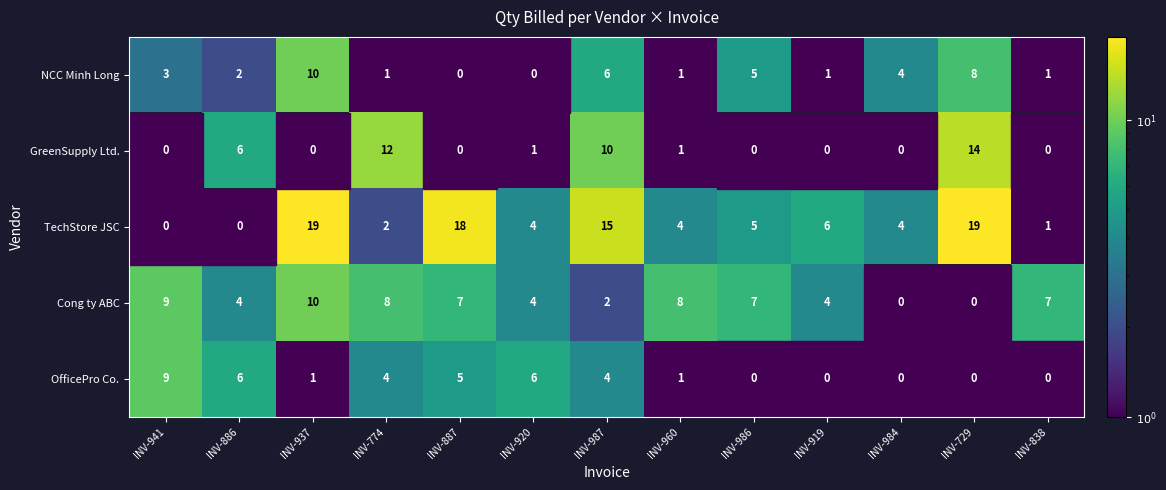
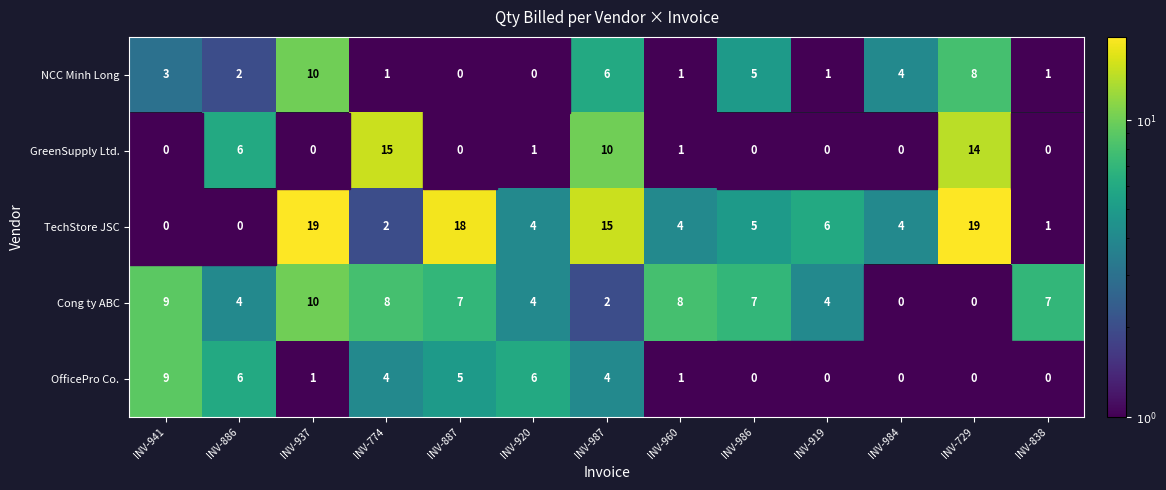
  {
    "NCC Minh Long": {
      "INV-941": 3,
      "INV-886": 2,
      "INV-937": 10,
      "INV-774": 1,
      "INV-987": 6,
      "INV-960": 1,
      "INV-986": 5,
      "INV-919": 1,
      "INV-984": 4,
      "INV-729": 8,
      "INV-838": 1
    },
    "GreenSupply Ltd.": {
      "INV-886": 6,
-     "INV-774": 12,
+     "INV-774": 15,
      "INV-920": 1,
      "INV-987": 10,
      "INV-960": 1,
      "INV-729": 14
    },
    "TechStore JSC": {
      "INV-937": 19,
      "INV-774": 2,
      "INV-887": 18,
      "INV-920": 4,
      "INV-987": 15,
      "INV-960": 4,
      "INV-986": 5,
      "INV-919": 6,
      "INV-984": 4,
      "INV-729": 19,
      "INV-838": 1
    },
    "Cong ty ABC": {
      "INV-941": 9,
      "INV-886": 4,
      "INV-937": 10,
      "INV-774": 8,
      "INV-887": 7,
      "INV-920": 4,
      "INV-987": 2,
      "INV-960": 8,
      "INV-986": 7,
      "INV-919": 4,
      "INV-838": 7
    },
    "OfficePro Co.": {
      "INV-941": 9,
      "INV-886": 6,
      "INV-937": 1,
      "INV-774": 4,
      "INV-887": 5,
      "INV-920": 6,
      "INV-987": 4,
      "INV-960": 1
    }
  }
